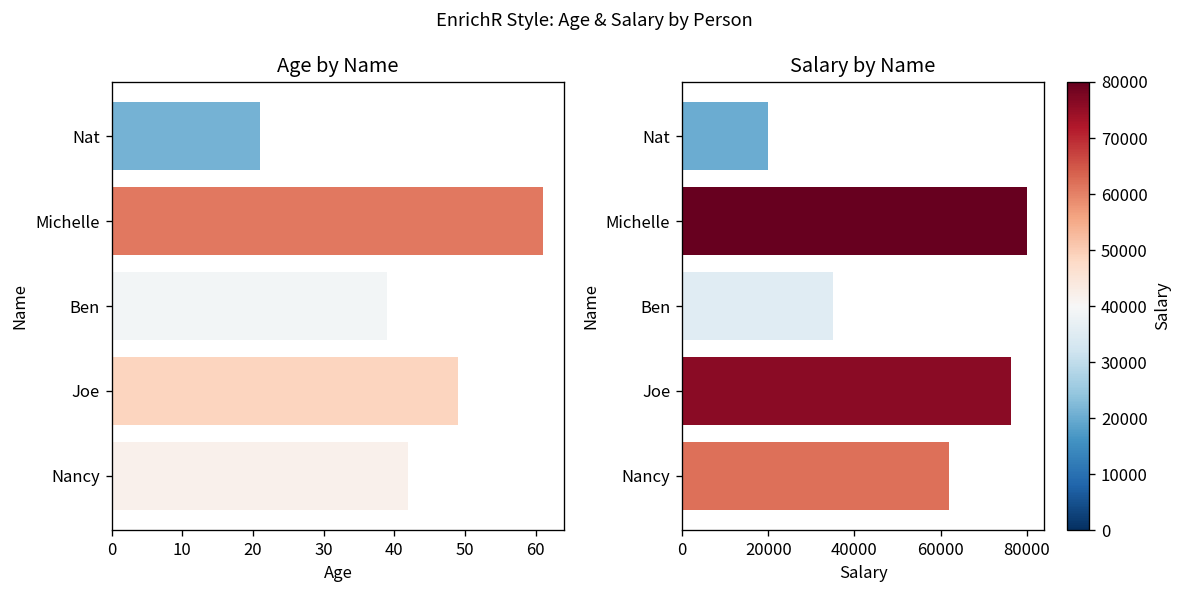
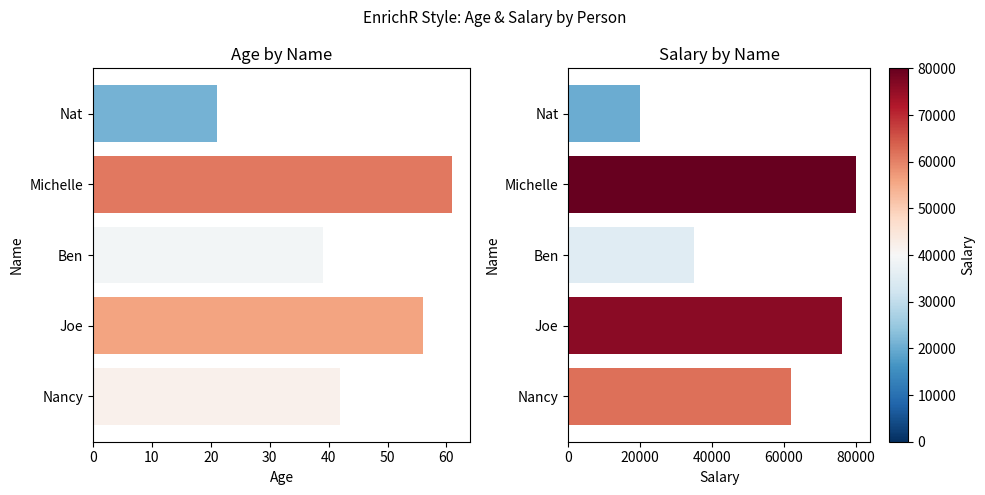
  {
    "Age by Name": {
      "Nat": 21,
      "Michelle": 61,
      "Ben": 39,
-     "Joe": 49,
+     "Joe": 56,
      "Nancy": 42
    },
    "Salary by Name": {
      "Nat": 20000,
      "Michelle": 80000,
      "Ben": 35000,
      "Joe": 76000,
      "Nancy": 62000
    }
  }
